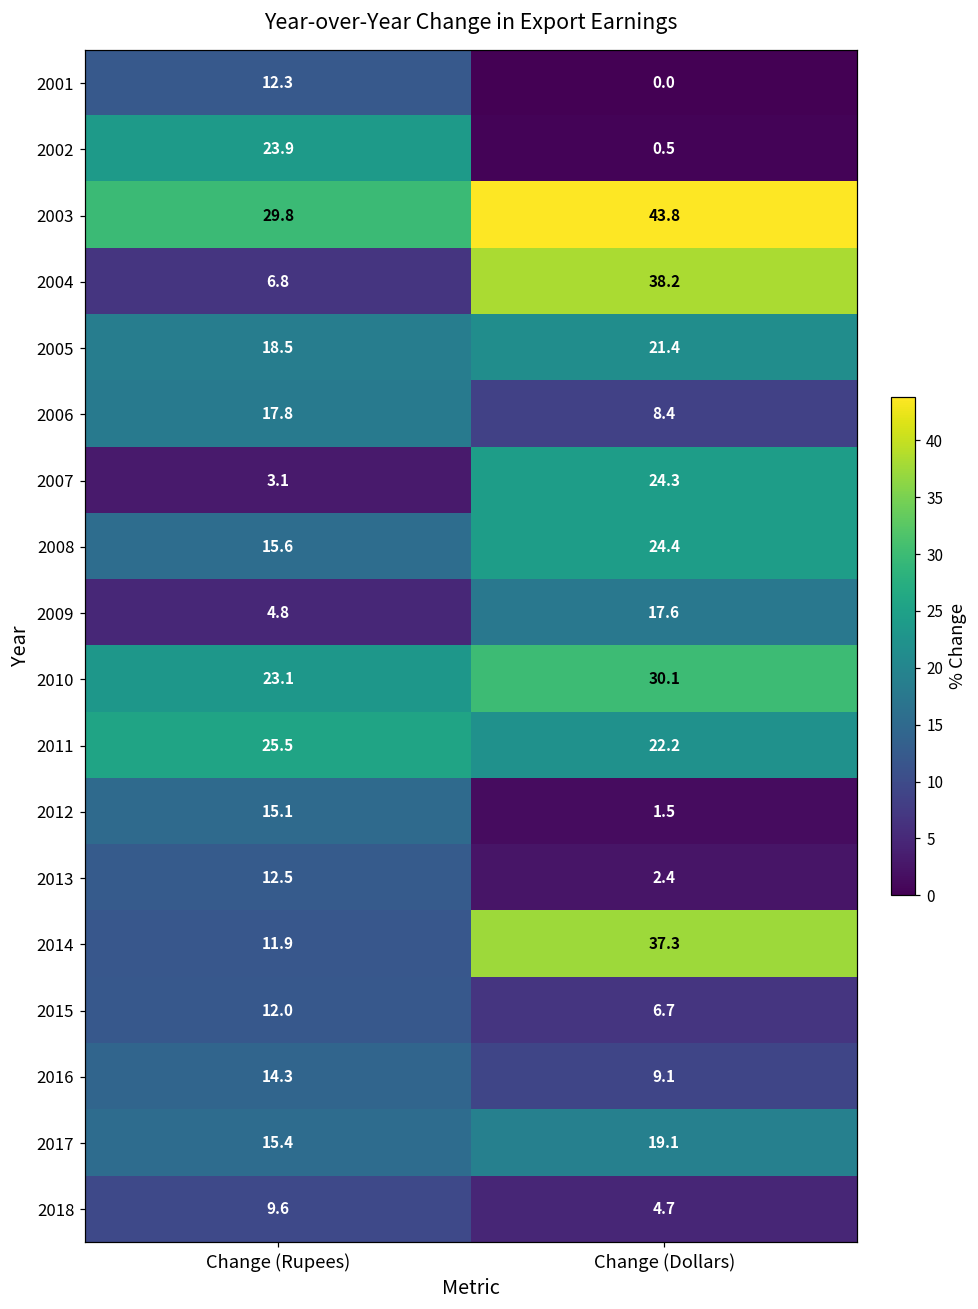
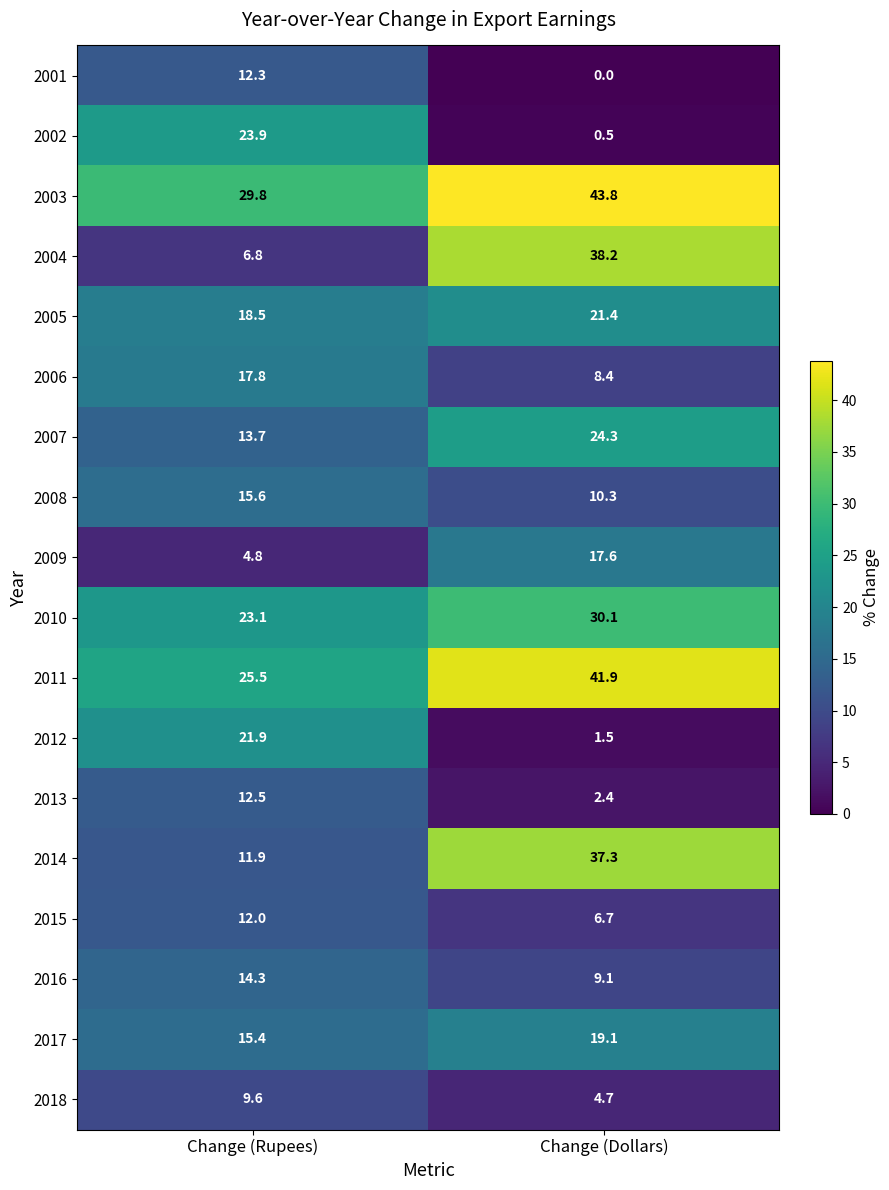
  {
    "2001": {
      "Change (Rupees)": 12.3,
      "Change (Dollars)": 0.0
    },
    "2002": {
      "Change (Rupees)": 23.9,
      "Change (Dollars)": 0.5
    },
    "2003": {
      "Change (Rupees)": 29.8,
      "Change (Dollars)": 43.8
    },
    "2004": {
      "Change (Rupees)": 6.8,
      "Change (Dollars)": 38.2
    },
    "2005": {
      "Change (Rupees)": 18.5,
      "Change (Dollars)": 21.4
    },
    "2006": {
      "Change (Rupees)": 17.8,
      "Change (Dollars)": 8.4
    },
    "2007": {
-     "Change (Rupees)": 3.1,
+     "Change (Rupees)": 13.7,
      "Change (Dollars)": 24.3
    },
    "2008": {
      "Change (Rupees)": 15.6,
-     "Change (Dollars)": 24.4
+     "Change (Dollars)": 10.3
    },
    "2009": {
      "Change (Rupees)": 4.8,
      "Change (Dollars)": 17.6
    },
    "2010": {
      "Change (Rupees)": 23.1,
      "Change (Dollars)": 30.1
    },
    "2011": {
      "Change (Rupees)": 25.5,
-     "Change (Dollars)": 22.2
+     "Change (Dollars)": 41.9
    },
    "2012": {
-     "Change (Rupees)": 15.1,
+     "Change (Rupees)": 21.9,
      "Change (Dollars)": 1.5
    },
    "2013": {
      "Change (Rupees)": 12.5,
      "Change (Dollars)": 2.4
    },
    "2014": {
      "Change (Rupees)": 11.9,
      "Change (Dollars)": 37.3
    },
    "2015": {
      "Change (Rupees)": 12.0,
      "Change (Dollars)": 6.7
    },
    "2016": {
      "Change (Rupees)": 14.3,
      "Change (Dollars)": 9.1
    },
    "2017": {
      "Change (Rupees)": 15.4,
      "Change (Dollars)": 19.1
    },
    "2018": {
      "Change (Rupees)": 9.6,
      "Change (Dollars)": 4.7
    }
  }
